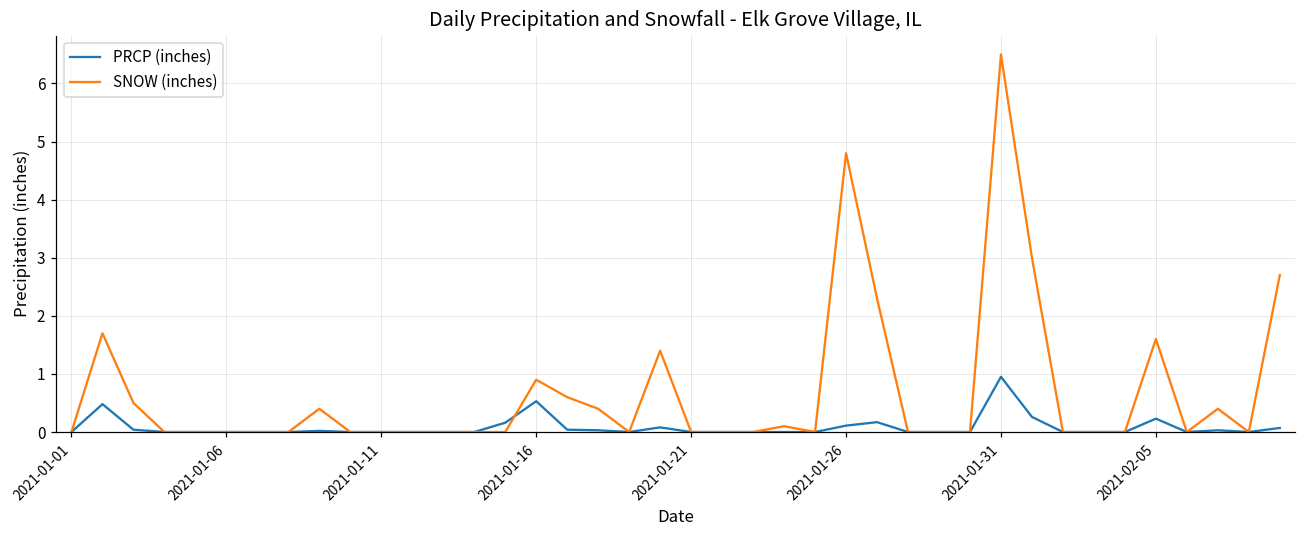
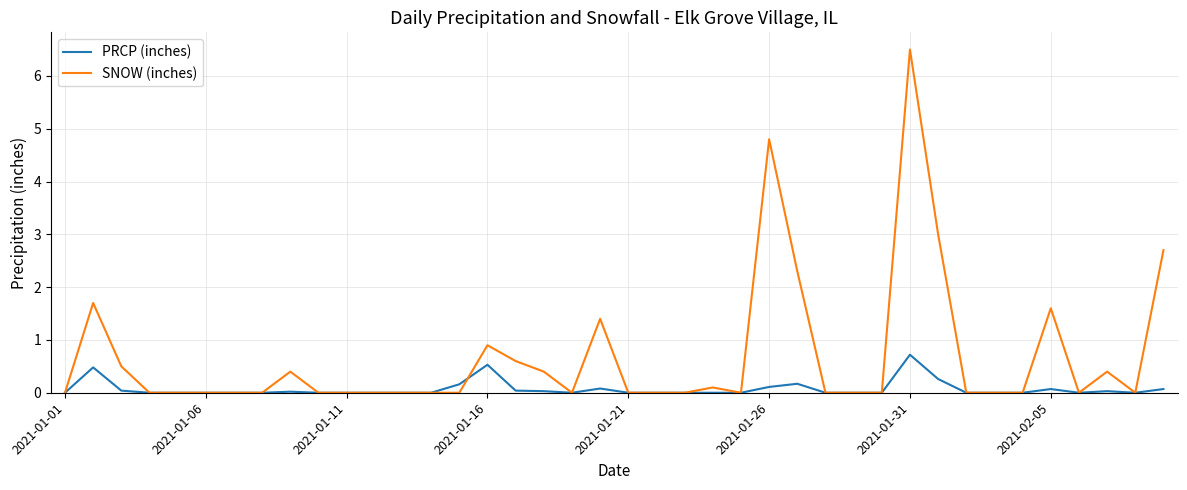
  {
    "PRCP (inches)": {
      "2021-01-16": 0.5,
      "2021-01-26": 0.1,
-     "2021-01-31": 1.0,
-     "2021-02-05": 0.2
+     "2021-01-31": 0.7,
+     "2021-02-05": 0.1
    },
    "SNOW (inches)": {
      "2021-01-16": 0.9,
      "2021-01-26": 4.8,
      "2021-01-31": 6.5,
      "2021-02-05": 1.6
    }
  }
